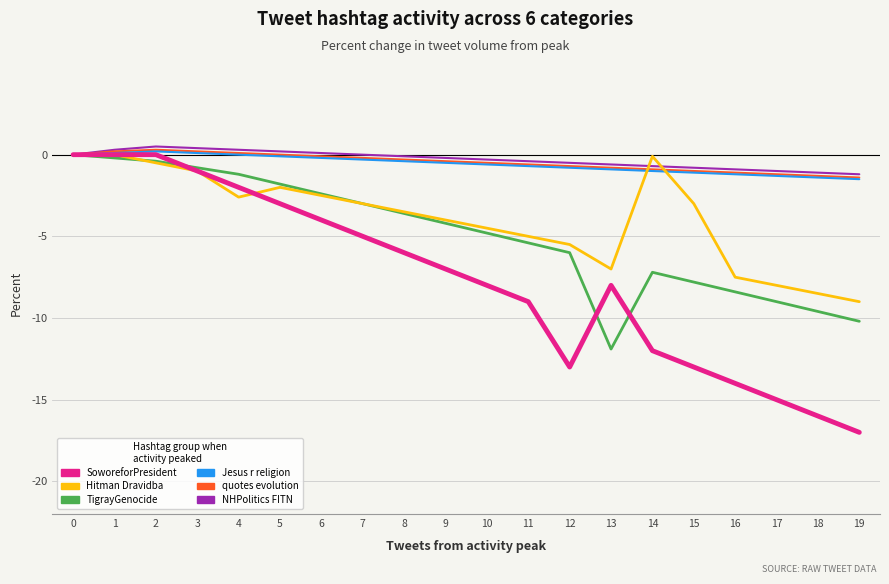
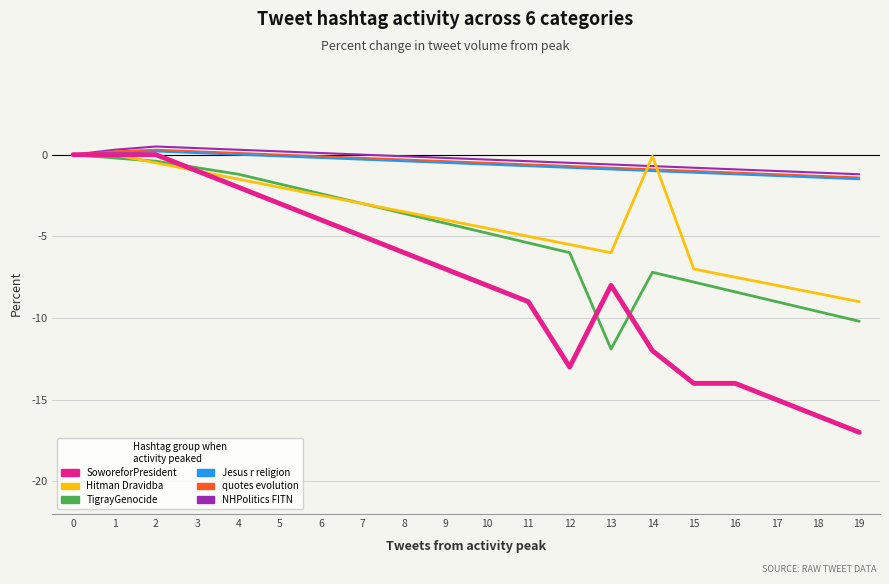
  {
    "SoworeforPresident": {
      "2": 0,
      "4": -2,
      "5": -3,
      "6": -4,
      "7": -5,
      "8": -6,
      "9": -7,
      "10": -8,
      "11": -9,
      "12": -13,
      "13": -8,
      "14": -12,
-     "15": -13,
+     "15": -14,
      "16": -14,
      "17": -15,
      "18": -16,
      "19": -17
    },
    "Hitman Dravidba": {
-     "4": -2.6,
+     "4": -1.5,
      "5": -2.0,
      "9": -4.0,
      "10": -4.5,
      "11": -5.0,
      "12": -5.5,
-     "13": -7,
+     "13": -6,
      "14": -0.1,
-     "15": -3,
+     "15": -7,
      "16": -7.5,
      "17": -8.0,
      "18": -8.5,
      "19": -9.0
    },
    "TigrayGenocide": {
      "1": -0.2,
      "3": -0.8,
      "4": -1.2,
      "5": -1.8,
      "9": -4.2,
      "10": -4.8,
      "11": -5.4,
      "12": -6.0,
      "13": -11.9,
      "14": -7.2,
      "15": -7.8,
      "16": -8.4,
      "17": -9.0,
      "18": -9.6,
      "19": -10.2
    },
    "NHPolitics FITN": {
      "2": 0.5,
      "3": 0.4,
      "4": 0.3,
      "5": 0.2,
      "6": 0.1,
      "7": 0.0,
      "8": -0.1,
      "9": -0.2,
      "10": -0.3,
      "11": -0.4,
      "12": -0.5,
      "13": -0.6,
      "14": -0.7,
      "15": -0.8,
      "16": -0.9,
      "17": -1.0,
      "18": -1.1,
      "19": -1.2
    }
  }
